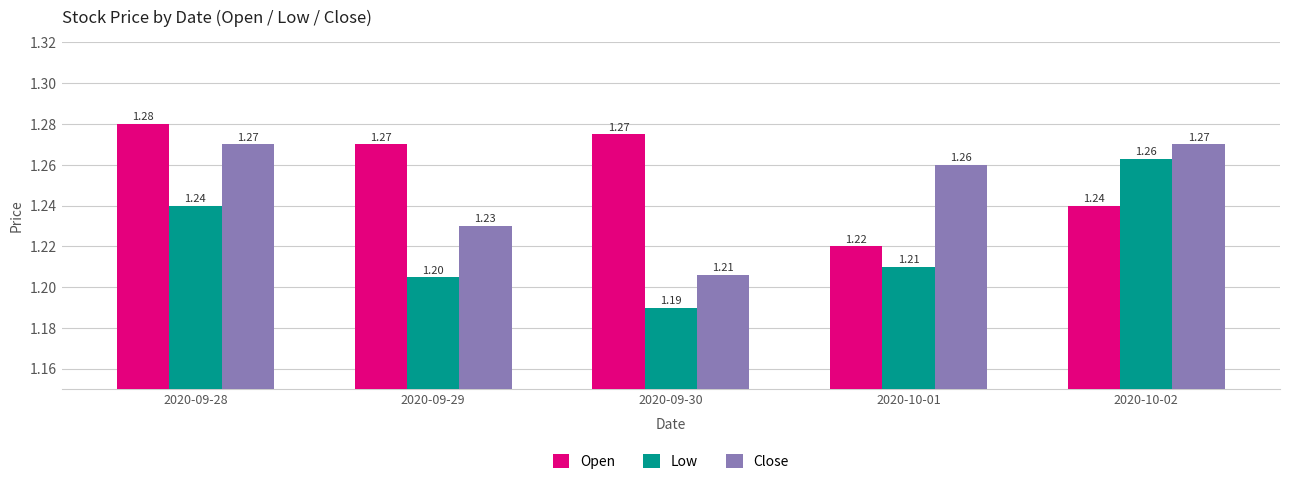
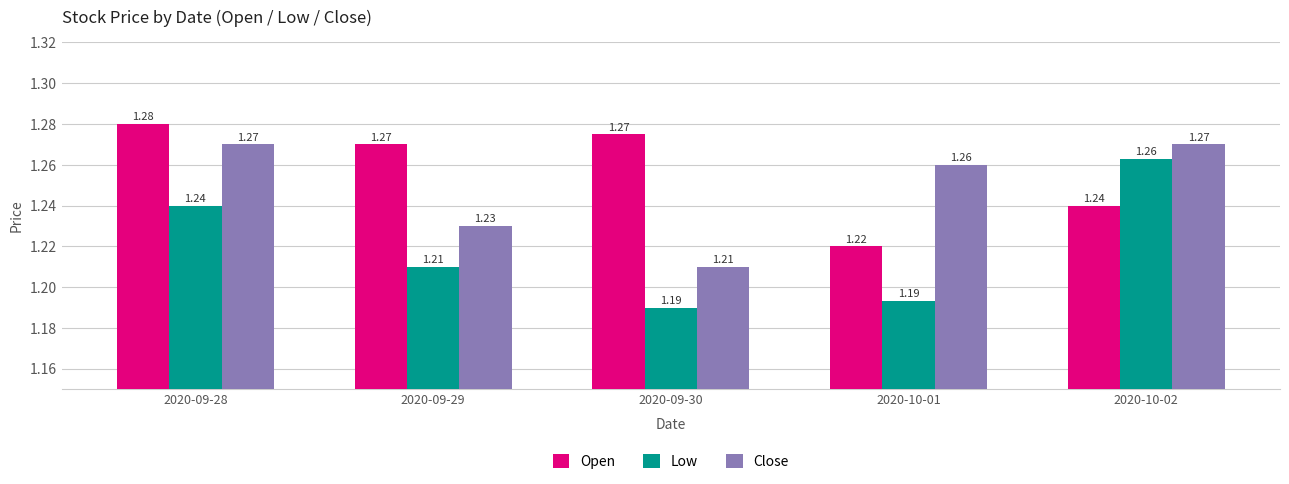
  {
    "Open": {
      "2020-09-28": 1.28,
      "2020-09-29": 1.27,
      "2020-09-30": 1.27,
      "2020-10-01": 1.22,
      "2020-10-02": 1.24
    },
    "Low": {
      "2020-09-28": 1.24,
-     "2020-09-29": 1.20,
+     "2020-09-29": 1.21,
      "2020-09-30": 1.19,
-     "2020-10-01": 1.21,
+     "2020-10-01": 1.19,
      "2020-10-02": 1.26
    },
    "Close": {
-     "2020-09-30": 1.206
+     "2020-09-30": 1.210
    }
  }
